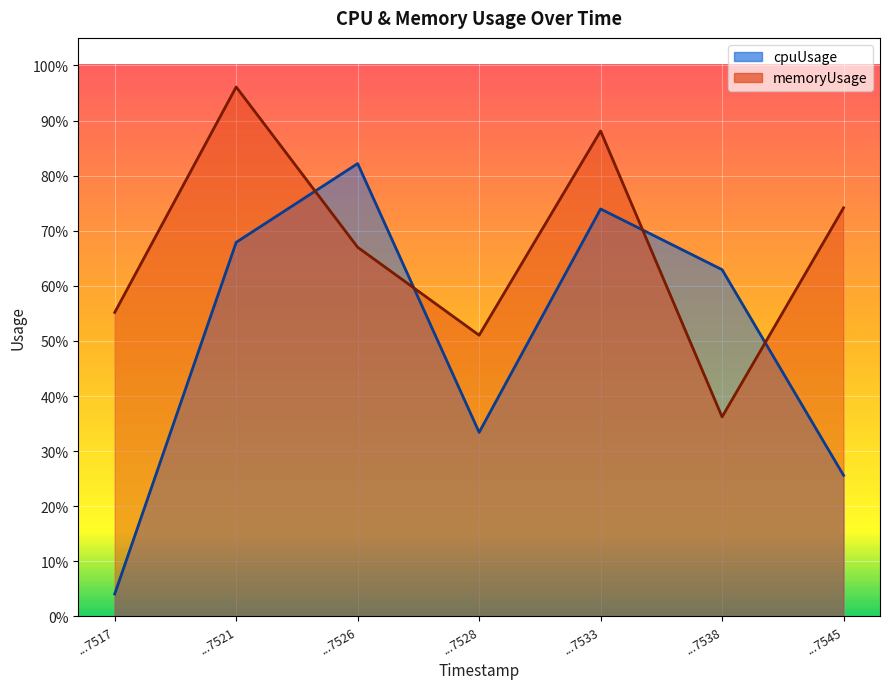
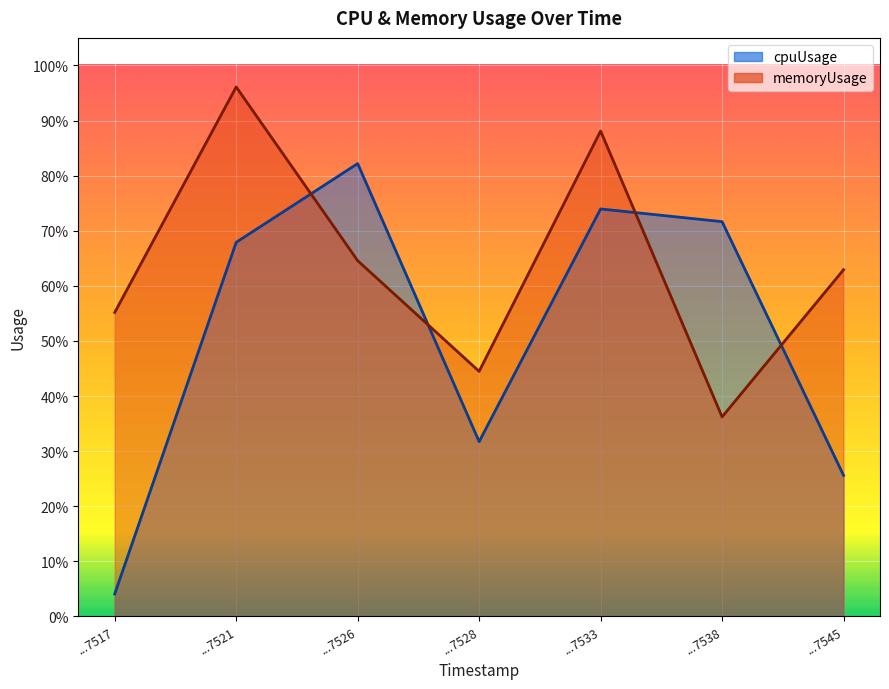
  {
    "cpuUsage": {
      "...7517": "4%",
      "...7521": "68%",
      "...7526": "82%",
-     "...7528": "33%",
+     "...7528": "32%",
      "...7533": "74%",
-     "...7538": "63%",
+     "...7538": "72%",
      "...7545": "26%"
    },
    "memoryUsage": {
      "...7517": "55%",
      "...7521": "96%",
-     "...7526": "67%",
-     "...7528": "51%",
+     "...7526": "65%",
+     "...7528": "44%",
      "...7533": "88%",
      "...7538": "36%",
-     "...7545": "74%"
+     "...7545": "63%"
    }
  }
